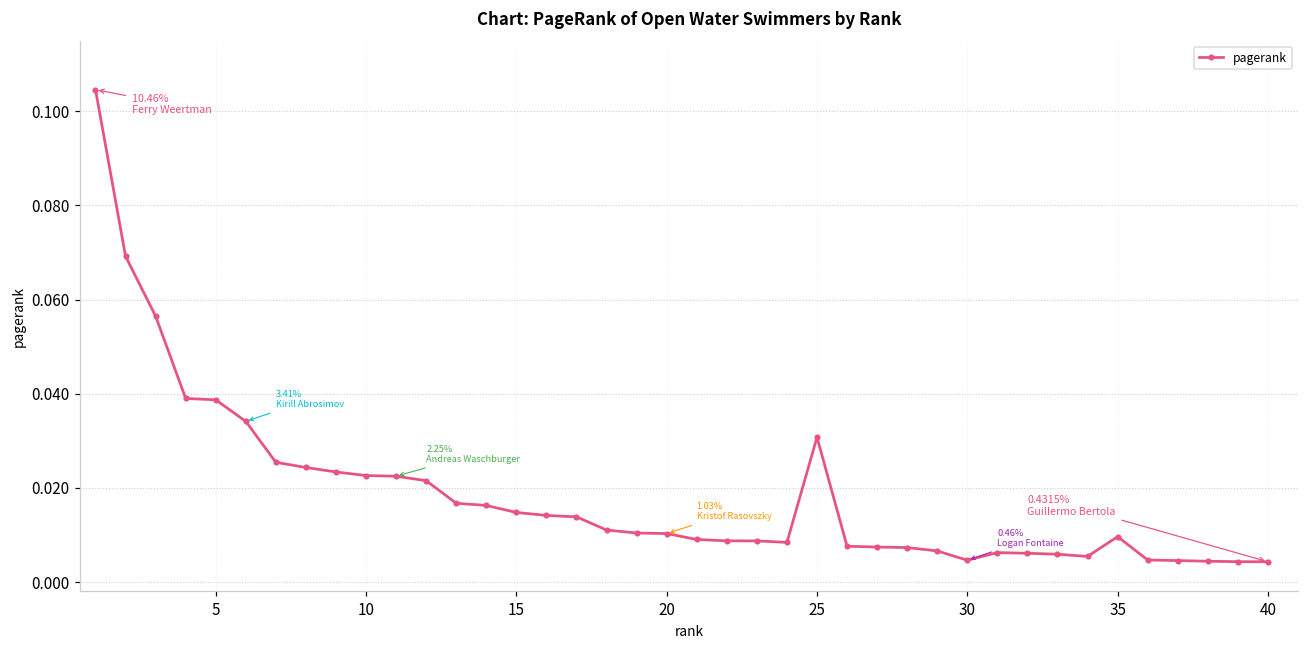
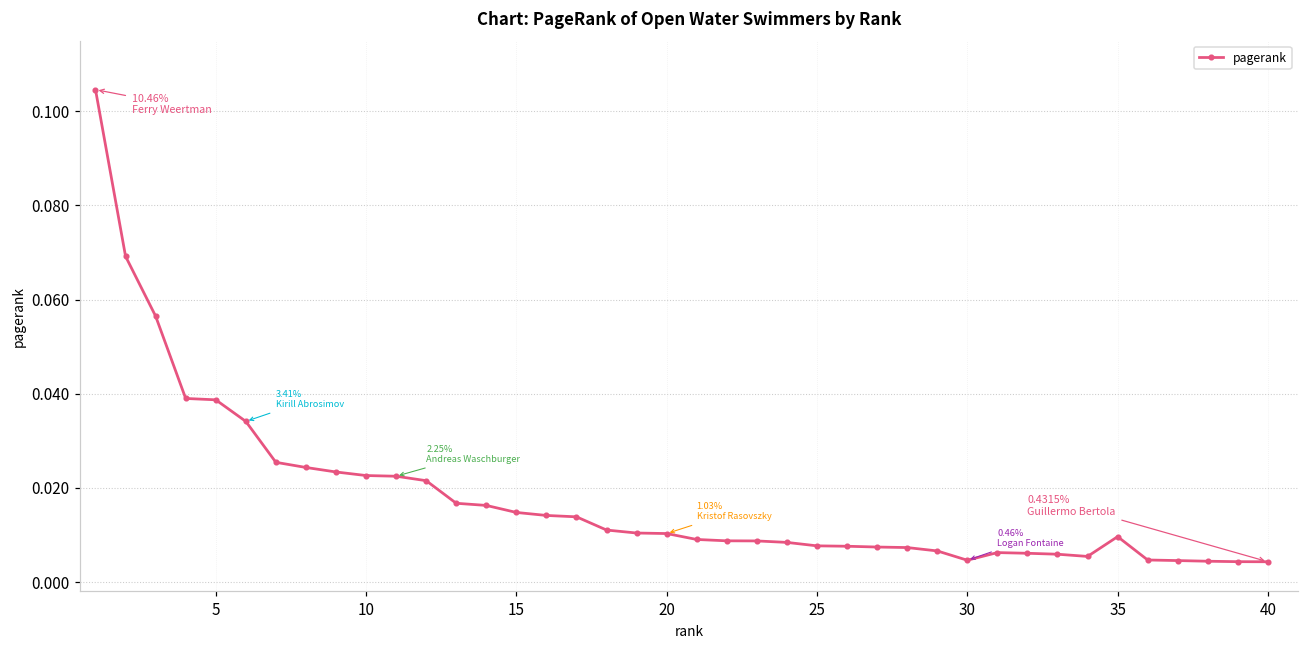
  {
    "5": 0.039,
    "10": 0.023,
    "15": 0.015,
-   "25": 0.031,
+   "25": 0.008,
    "30": 0.005,
    "40": 0.004
  }
